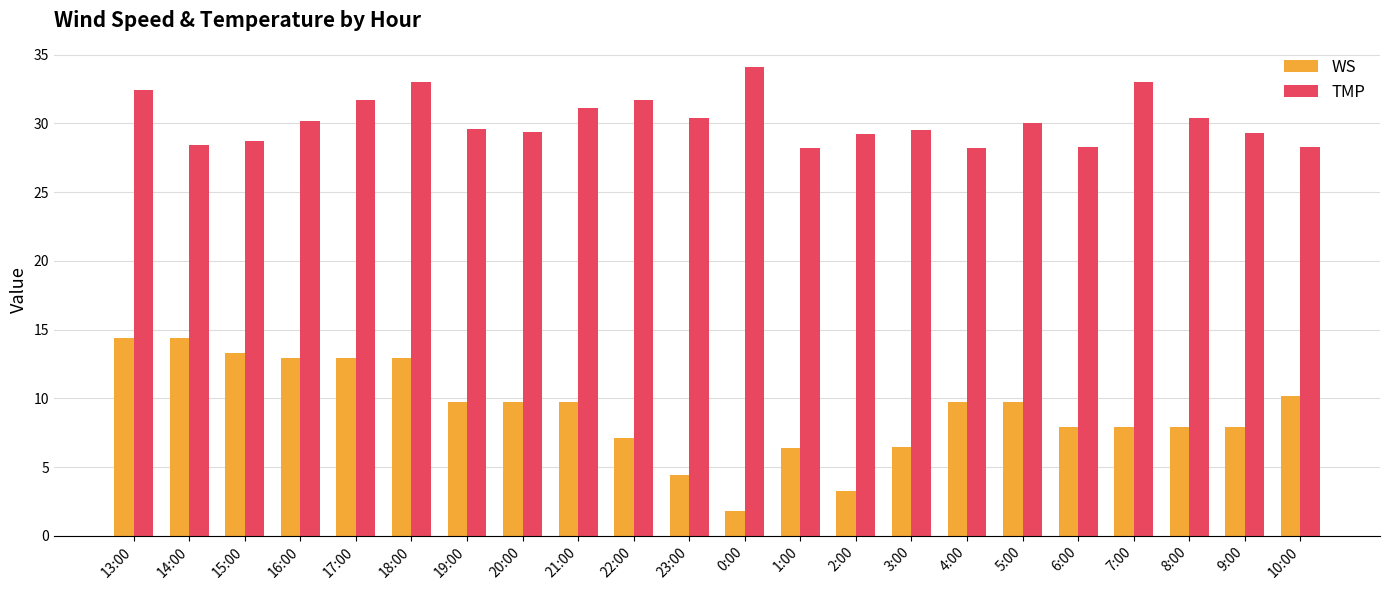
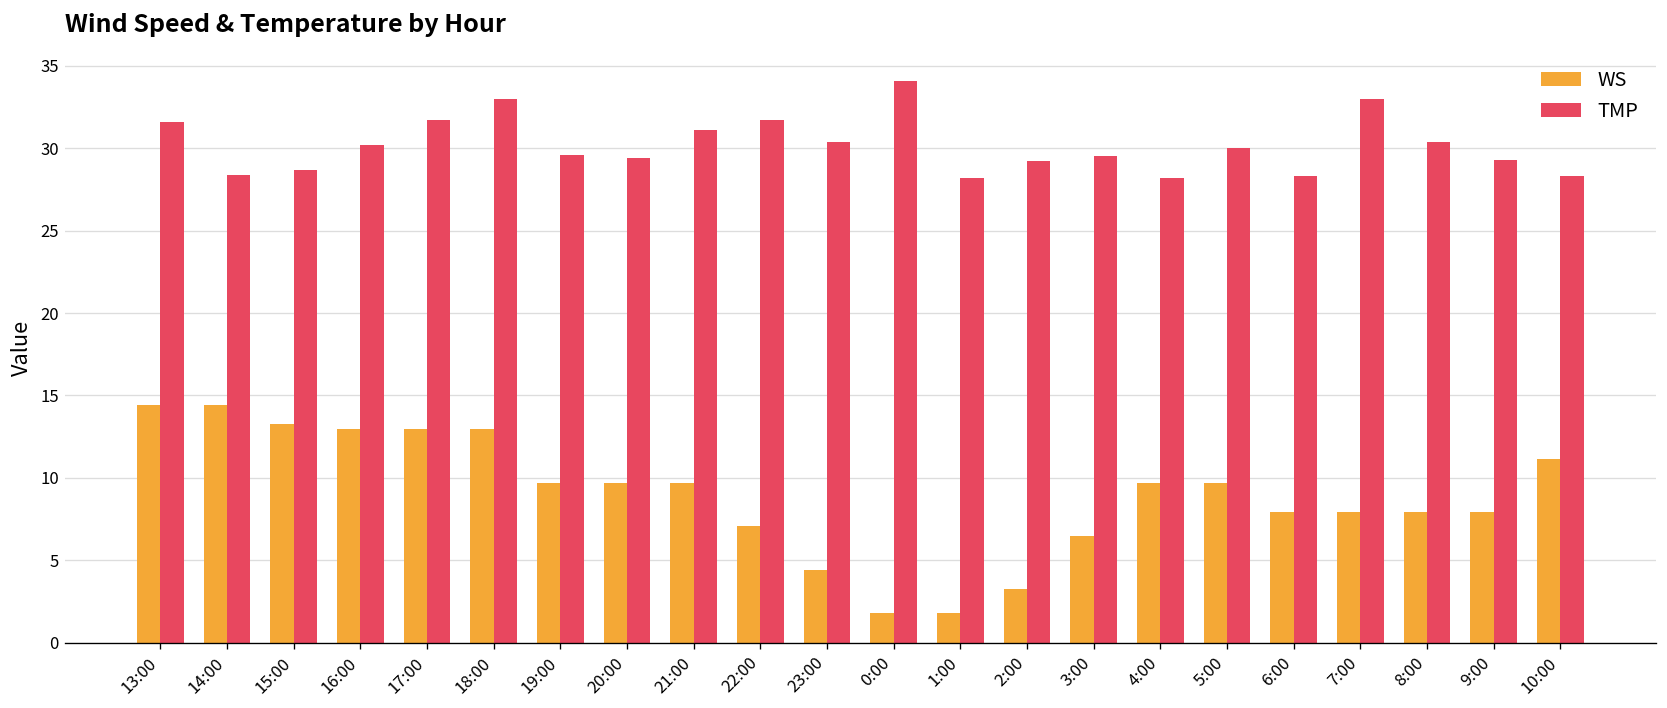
  {
    "WS": {
      "13:00": 14.4,
      "14:00": 14.4,
      "15:00": 13.3,
      "16:00": 13.0,
      "17:00": 13.0,
      "18:00": 13.0,
      "19:00": 9.7,
      "20:00": 9.7,
      "21:00": 9.7,
      "22:00": 7.1,
      "23:00": 4.4,
      "0:00": 1.8,
-     "1:00": 6.4,
+     "1:00": 1.8,
      "2:00": 3.2,
      "3:00": 6.5,
      "4:00": 9.7,
      "5:00": 9.7,
      "6:00": 7.9,
      "7:00": 7.9,
      "8:00": 7.9,
      "9:00": 7.9,
-     "10:00": 10.2
+     "10:00": 11.2
    },
    "TMP": {
-     "13:00": 32.4,
+     "13:00": 31.6,
      "14:00": 28.4,
      "15:00": 28.7,
      "16:00": 30.2,
      "17:00": 31.7,
      "18:00": 33.0,
      "19:00": 29.6,
      "20:00": 29.4,
      "21:00": 31.1,
      "22:00": 31.7,
      "23:00": 30.4,
      "0:00": 34.1,
      "1:00": 28.2,
      "2:00": 29.2,
      "3:00": 29.5,
      "4:00": 28.2,
      "5:00": 30.0,
      "6:00": 28.3,
      "7:00": 33.0,
      "8:00": 30.4,
      "9:00": 29.3,
      "10:00": 28.3
    }
  }
